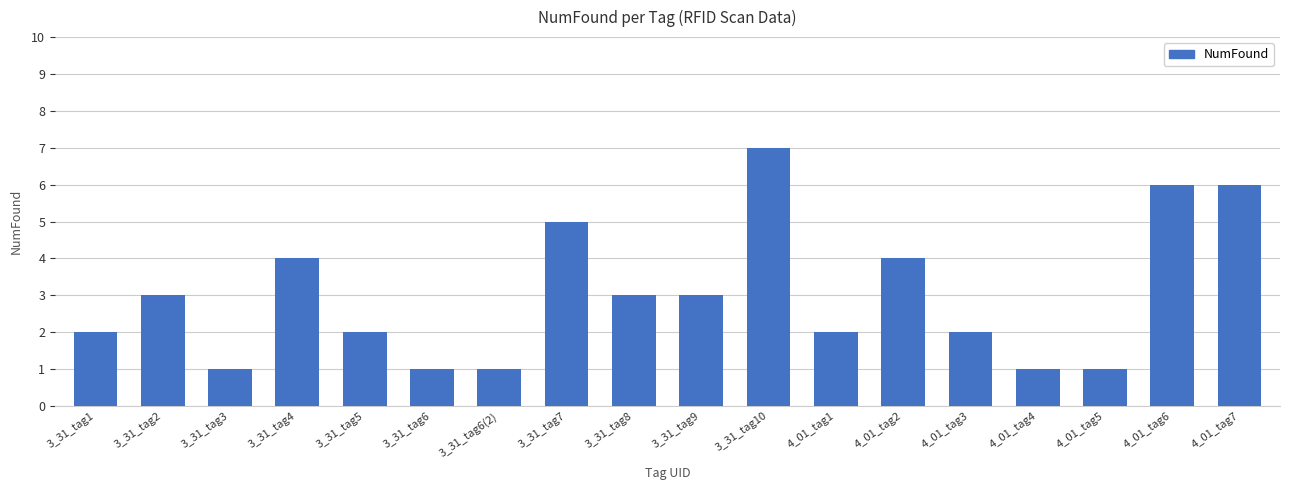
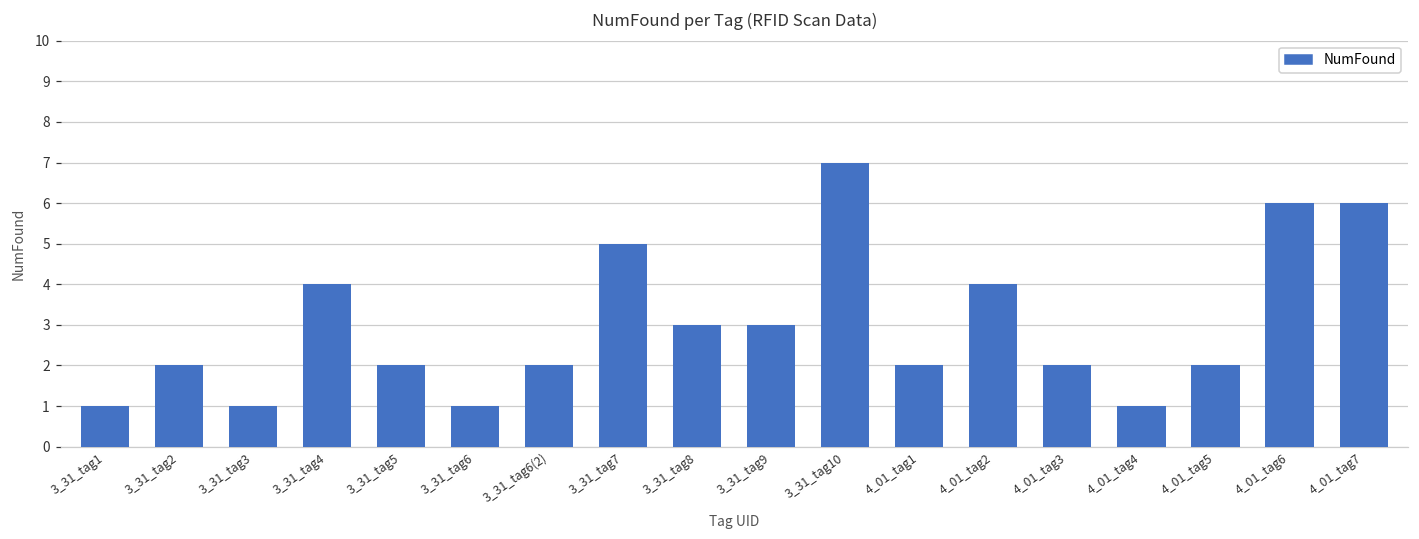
  {
-   "3_31_tag1": 2,
-   "3_31_tag2": 3,
+   "3_31_tag1": 1,
+   "3_31_tag2": 2,
    "3_31_tag3": 1,
    "3_31_tag4": 4,
    "3_31_tag5": 2,
    "3_31_tag6": 1,
-   "3_31_tag6(2)": 1,
+   "3_31_tag6(2)": 2,
    "3_31_tag7": 5,
    "3_31_tag8": 3,
    "3_31_tag9": 3,
    "3_31_tag10": 7,
    "4_01_tag1": 2,
    "4_01_tag2": 4,
    "4_01_tag3": 2,
    "4_01_tag4": 1,
-   "4_01_tag5": 1,
+   "4_01_tag5": 2,
    "4_01_tag6": 6,
    "4_01_tag7": 6
  }
